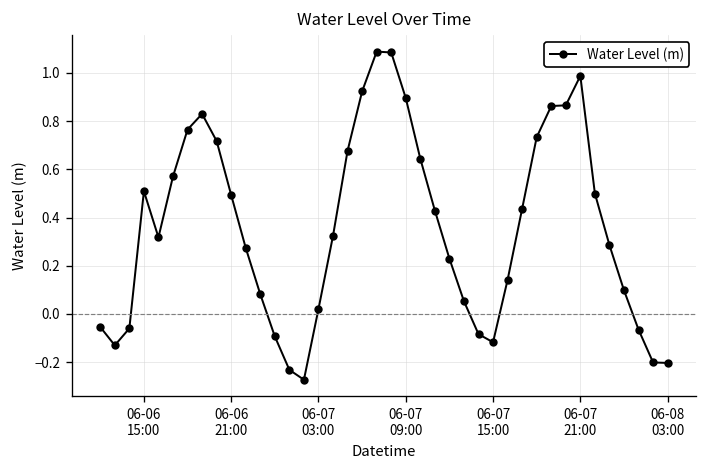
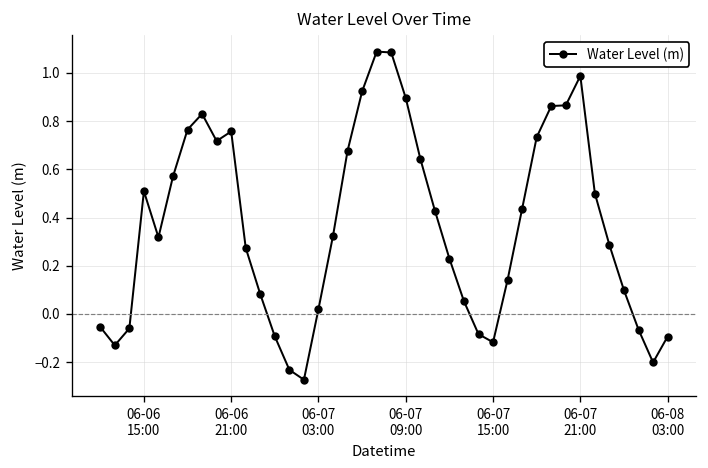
  {
    "06-06 15:00": 0.51,
-   "06-06 21:00": 0.49,
+   "06-06 21:00": 0.76,
    "06-07 03:00": 0.02,
    "06-07 09:00": 0.90,
    "06-07 15:00": -0.12,
    "06-07 21:00": 0.99,
-   "06-08 03:00": -0.20
+   "06-08 03:00": -0.09
  }
